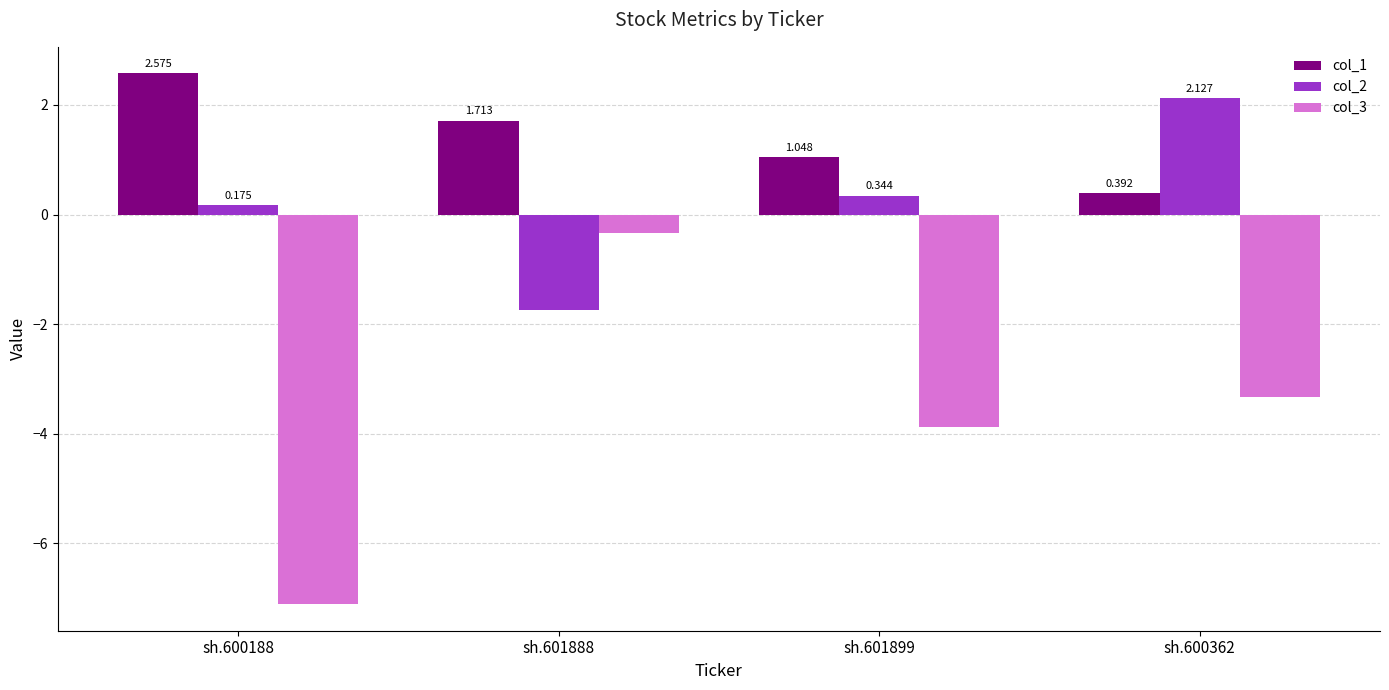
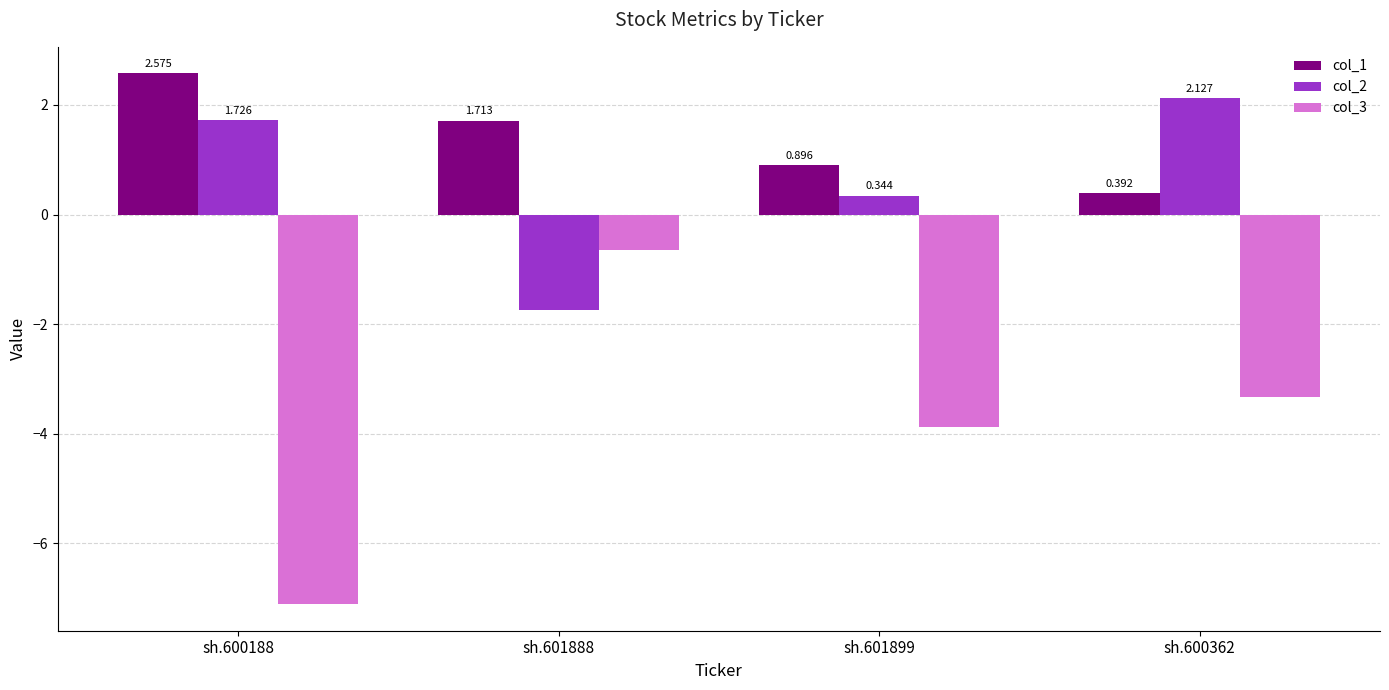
  {
    "col_1": {
      "sh.600188": 2.575,
      "sh.601888": 1.713,
-     "sh.601899": 1.048,
+     "sh.601899": 0.896,
      "sh.600362": 0.392
    },
    "col_2": {
-     "sh.600188": 0.175,
+     "sh.600188": 1.726,
      "sh.601899": 0.344,
      "sh.600362": 2.127
    },
    "col_3": {
      "sh.600188": -7.1,
-     "sh.601888": -0.3,
+     "sh.601888": -0.6,
      "sh.601899": -3.9,
      "sh.600362": -3.3
    }
  }
